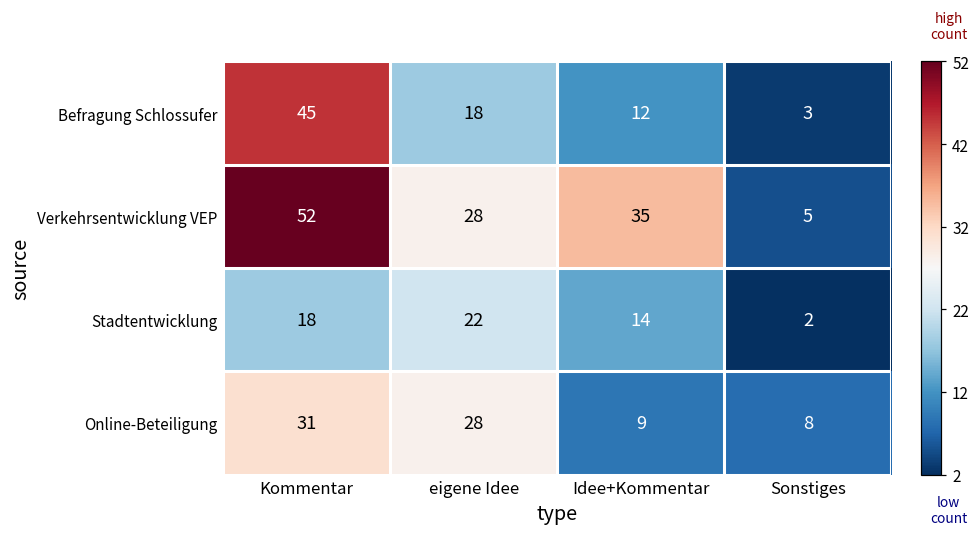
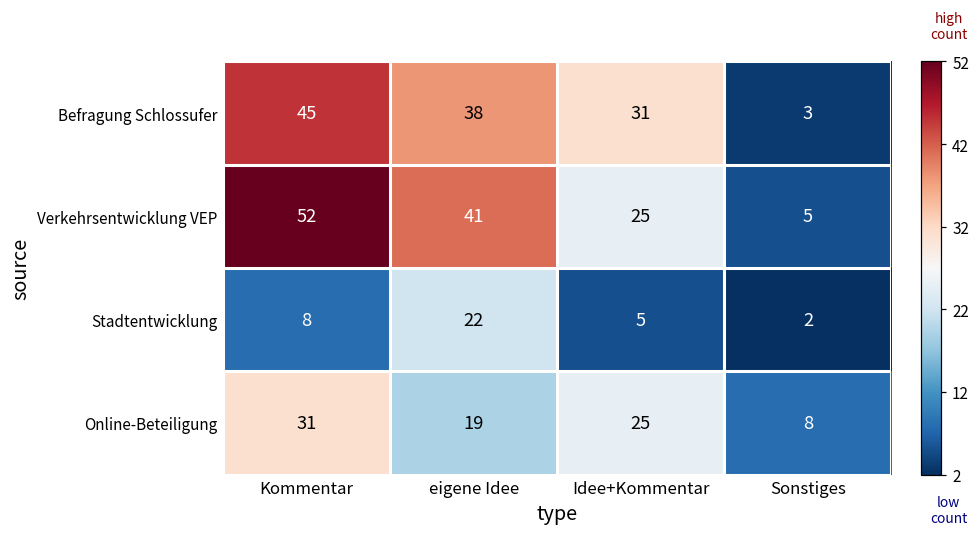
  {
    "Befragung Schlossufer": {
      "Kommentar": 45,
-     "eigene Idee": 18,
-     "Idee+Kommentar": 12,
+     "eigene Idee": 38,
+     "Idee+Kommentar": 31,
      "Sonstiges": 3
    },
    "Verkehrsentwicklung VEP": {
      "Kommentar": 52,
-     "eigene Idee": 28,
-     "Idee+Kommentar": 35,
+     "eigene Idee": 41,
+     "Idee+Kommentar": 25,
      "Sonstiges": 5
    },
    "Stadtentwicklung": {
-     "Kommentar": 18,
+     "Kommentar": 8,
      "eigene Idee": 22,
-     "Idee+Kommentar": 14,
+     "Idee+Kommentar": 5,
      "Sonstiges": 2
    },
    "Online-Beteiligung": {
      "Kommentar": 31,
-     "eigene Idee": 28,
-     "Idee+Kommentar": 9,
+     "eigene Idee": 19,
+     "Idee+Kommentar": 25,
      "Sonstiges": 8
    }
  }
